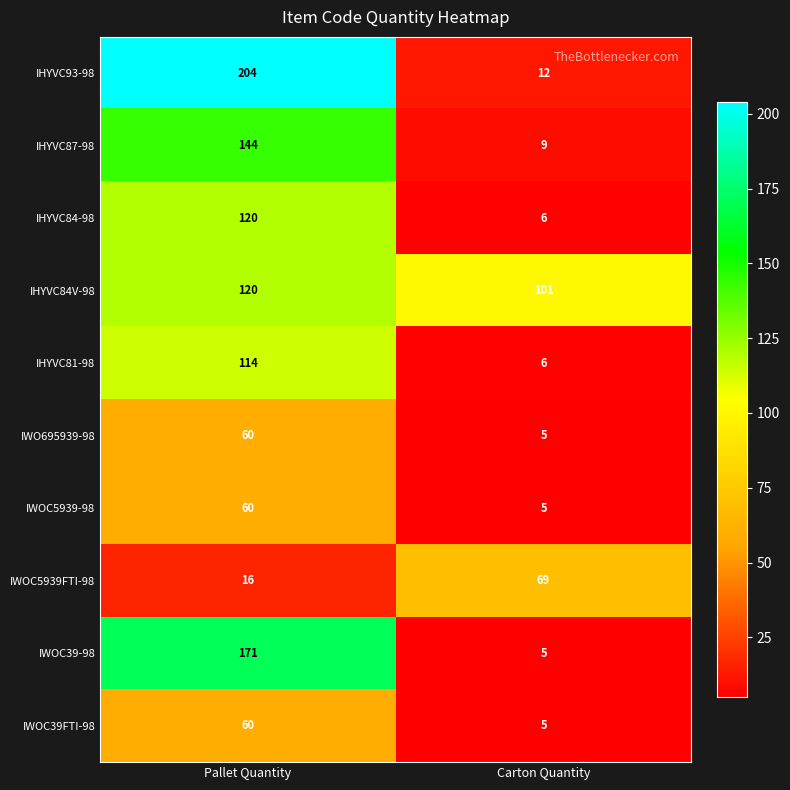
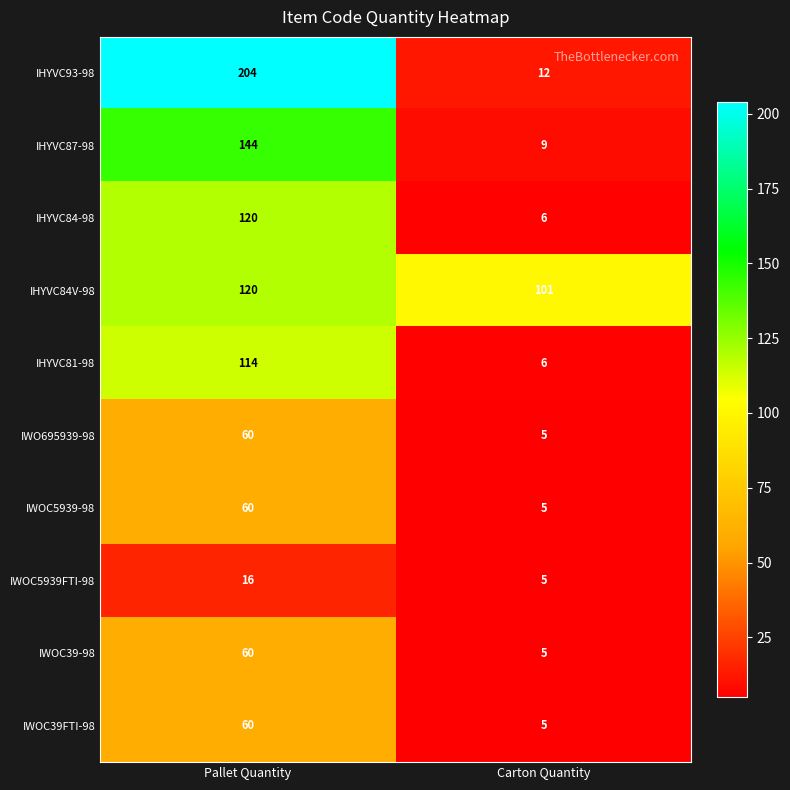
  {
    "IHYVC93-98": {
      "Pallet Quantity": 204
    },
    "IHYVC87-98": {
      "Pallet Quantity": 144,
      "Carton Quantity": 9
    },
    "IHYVC84-98": {
      "Pallet Quantity": 120,
      "Carton Quantity": 6
    },
    "IHYVC84V-98": {
      "Pallet Quantity": 120,
      "Carton Quantity": 101
    },
    "IHYVC81-98": {
      "Pallet Quantity": 114,
      "Carton Quantity": 6
    },
    "IWO695939-98": {
      "Pallet Quantity": 60,
      "Carton Quantity": 5
    },
    "IWOC5939-98": {
      "Pallet Quantity": 60,
      "Carton Quantity": 5
    },
    "IWOC5939FTI-98": {
      "Pallet Quantity": 16,
-     "Carton Quantity": 69
+     "Carton Quantity": 5
    },
    "IWOC39-98": {
-     "Pallet Quantity": 171,
+     "Pallet Quantity": 60,
      "Carton Quantity": 5
    },
    "IWOC39FTI-98": {
      "Pallet Quantity": 60,
      "Carton Quantity": 5
    }
  }
